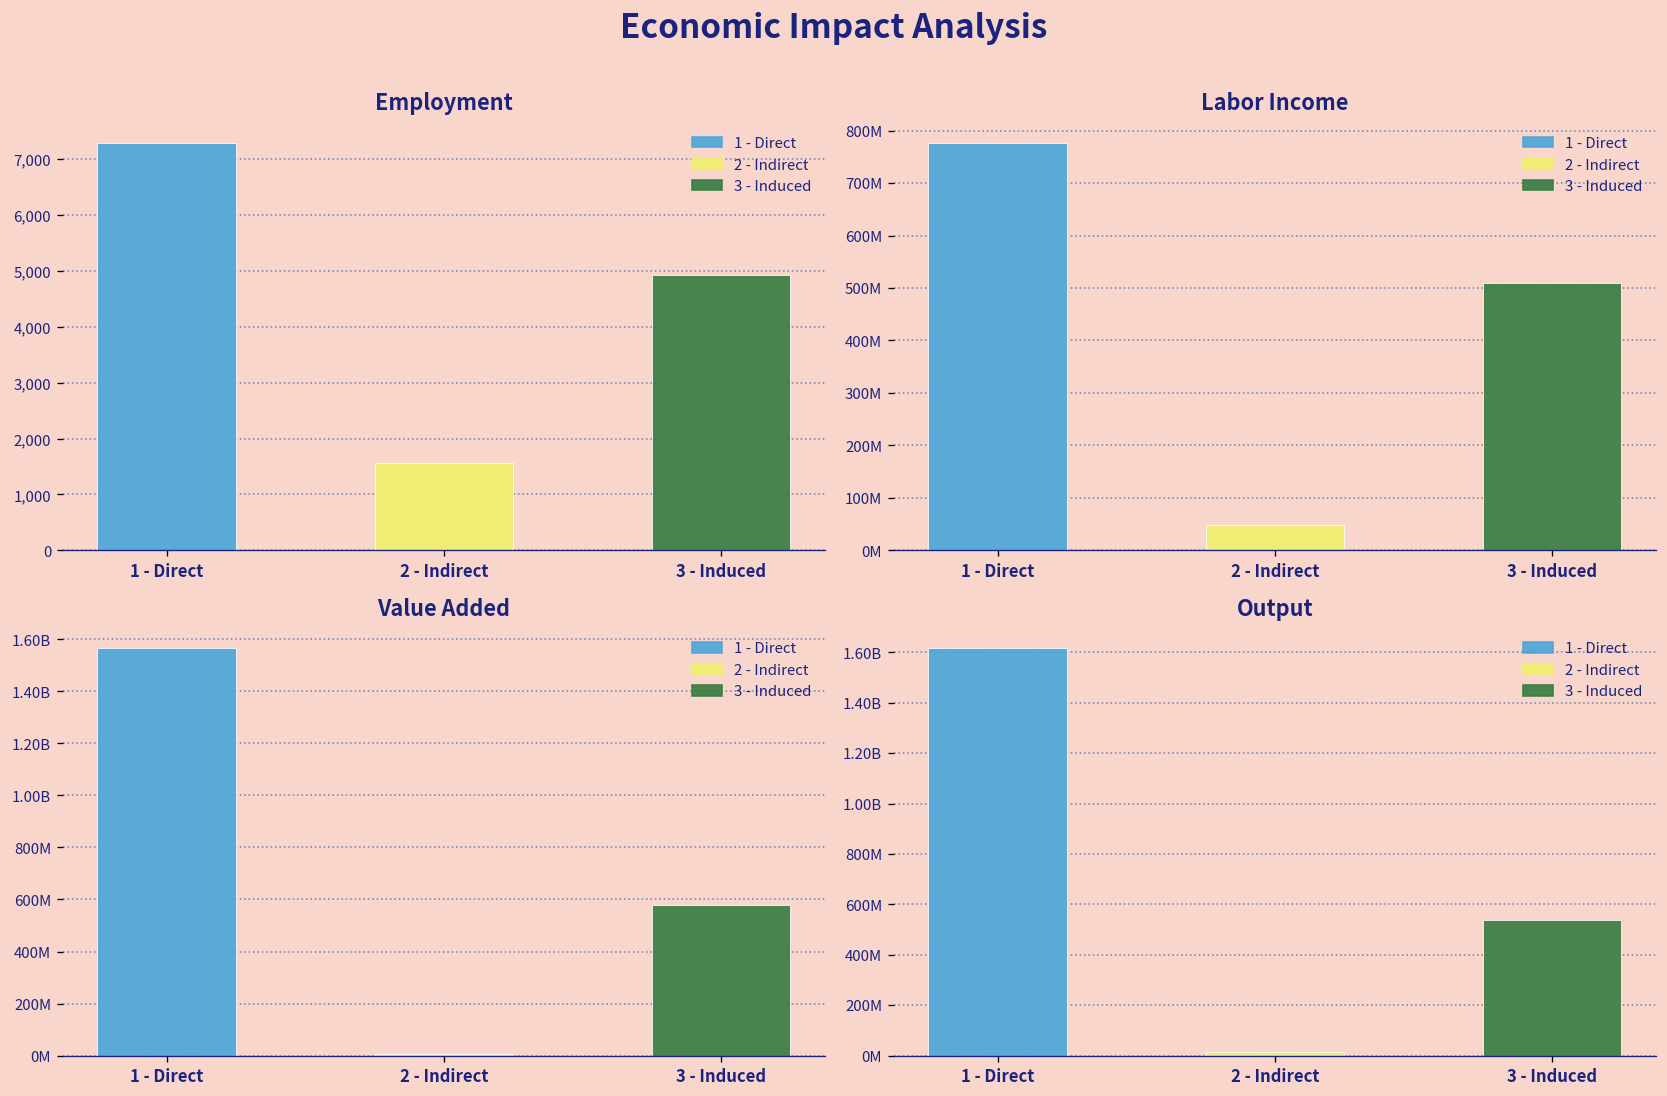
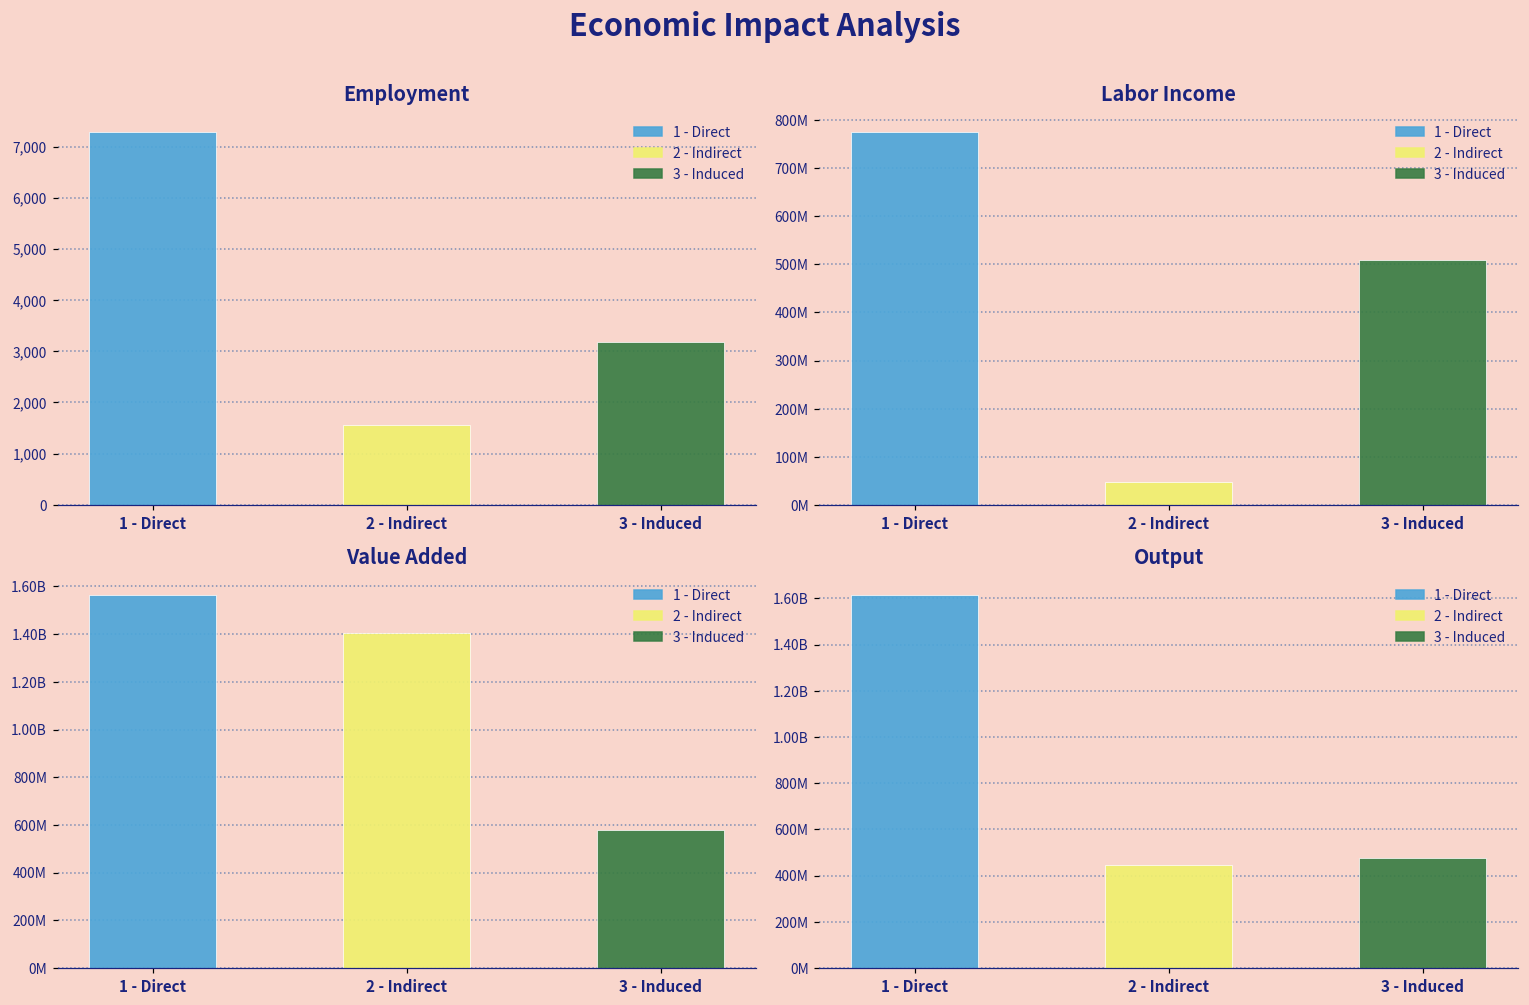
  {
    "Employment": {
      "1 - Direct": "7,300",
      "2 - Indirect": "1,600",
-     "3 - Induced": "4,900"
+     "3 - Induced": "3,200"
    },
    "Labor Income": {
      "1 - Direct": "780000000",
      "2 - Indirect": "50000000",
      "3 - Induced": "510000000"
    },
    "Value Added": {
      "1 - Direct": "1570000000",
-     "2 - Indirect": "10000000",
+     "2 - Indirect": "1400000000",
      "3 - Induced": "580000000"
    },
    "Output": {
      "1 - Direct": "1620000000",
-     "2 - Indirect": "10000000",
-     "3 - Induced": "540000000"
+     "2 - Indirect": "440000000",
+     "3 - Induced": "470000000"
    }
  }
